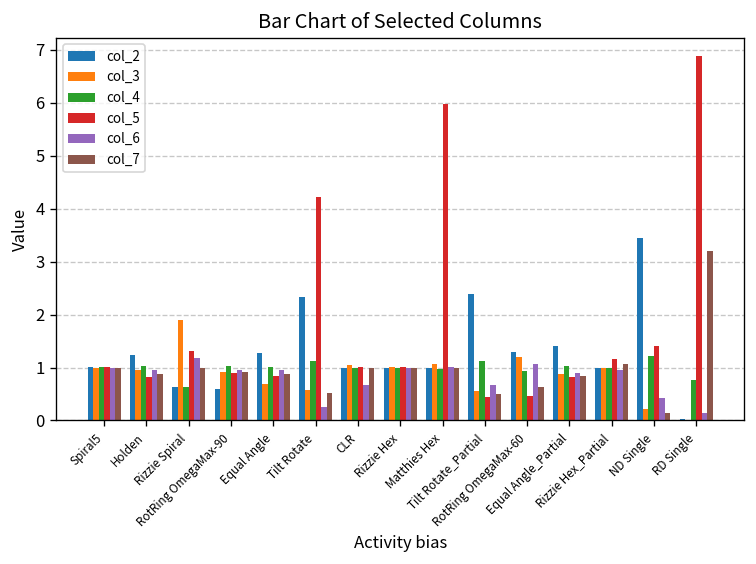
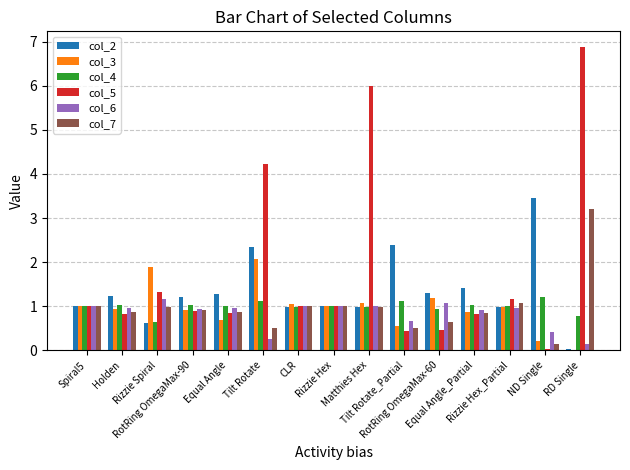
  {
    "col_2": {
      "Spiral5": 1.0,
      "Holden": 1.2,
      "Rizzie Spiral": 0.6,
-     "RotRing OmegaMax-90": 0.6,
+     "RotRing OmegaMax-90": 1.2,
      "Equal Angle": 1.3,
      "Tilt Rotate": 2.3,
      "CLR": 1.0,
      "Rizzie Hex": 1.0,
      "Matthies Hex": 1.0,
      "Tilt Rotate_Partial": 2.4,
      "RotRing OmegaMax-60": 1.3,
      "Equal Angle_Partial": 1.4,
      "Rizzie Hex_Partial": 1.0,
      "ND Single": 3.4
    },
    "col_3": {
      "Spiral5": 1.0,
      "Holden": 0.9,
      "Rizzie Spiral": 1.9,
      "RotRing OmegaMax-90": 0.9,
      "Equal Angle": 0.7,
-     "Tilt Rotate": 0.6,
+     "Tilt Rotate": 2.1,
      "CLR": 1.0,
      "Rizzie Hex": 1.0,
      "Matthies Hex": 1.1,
      "Tilt Rotate_Partial": 0.6,
      "RotRing OmegaMax-60": 1.2,
      "Equal Angle_Partial": 0.9,
      "Rizzie Hex_Partial": 1.0,
      "ND Single": 0.2
    },
    "col_4": {
      "Spiral5": 1.0,
      "Holden": 1.0,
      "Rizzie Spiral": 0.6,
      "RotRing OmegaMax-90": 1.0,
      "Equal Angle": 1.0,
      "Tilt Rotate": 1.1,
      "CLR": 1.0,
      "Rizzie Hex": 1.0,
      "Matthies Hex": 1.0,
      "Tilt Rotate_Partial": 1.1,
      "RotRing OmegaMax-60": 0.9,
      "Equal Angle_Partial": 1.0,
      "Rizzie Hex_Partial": 1.0,
      "ND Single": 1.2,
      "RD Single": 0.8
    },
    "col_5": {
      "Spiral5": 1.0,
      "Holden": 0.8,
      "Rizzie Spiral": 1.3,
      "RotRing OmegaMax-90": 0.9,
      "Equal Angle": 0.8,
      "Tilt Rotate": 4.2,
      "CLR": 1.0,
      "Rizzie Hex": 1.0,
      "Matthies Hex": 6.0,
      "Tilt Rotate_Partial": 0.4,
      "RotRing OmegaMax-60": 0.5,
      "Equal Angle_Partial": 0.8,
      "Rizzie Hex_Partial": 1.2,
-     "ND Single": 1.4,
+     "ND Single": 0.0,
      "RD Single": 6.9
    },
    "col_6": {
      "Spiral5": 1.0,
      "Holden": 1.0,
      "Rizzie Spiral": 1.2,
      "RotRing OmegaMax-90": 0.9,
      "Equal Angle": 0.9,
      "Tilt Rotate": 0.2,
-     "CLR": 0.7,
+     "CLR": 1.0,
      "Rizzie Hex": 1.0,
      "Matthies Hex": 1.0,
      "Tilt Rotate_Partial": 0.7,
      "RotRing OmegaMax-60": 1.1,
      "Equal Angle_Partial": 0.9,
      "Rizzie Hex_Partial": 1.0,
      "ND Single": 0.4,
      "RD Single": 0.1
    },
    "col_7": {
      "Spiral5": 1.0,
      "Holden": 0.9,
      "Rizzie Spiral": 1.0,
      "RotRing OmegaMax-90": 0.9,
      "Equal Angle": 0.9,
      "Tilt Rotate": 0.5,
      "CLR": 1.0,
      "Rizzie Hex": 1.0,
      "Matthies Hex": 1.0,
      "Tilt Rotate_Partial": 0.5,
      "RotRing OmegaMax-60": 0.6,
      "Equal Angle_Partial": 0.8,
      "Rizzie Hex_Partial": 1.1,
      "ND Single": 0.1,
      "RD Single": 3.2
    }
  }
